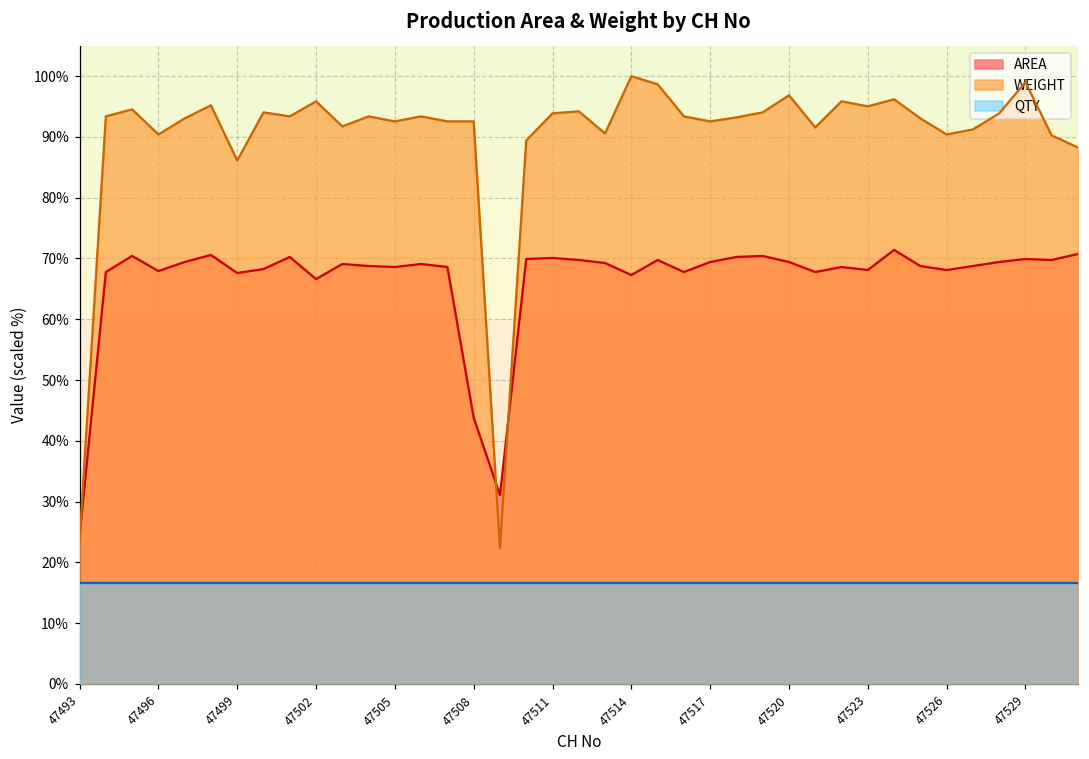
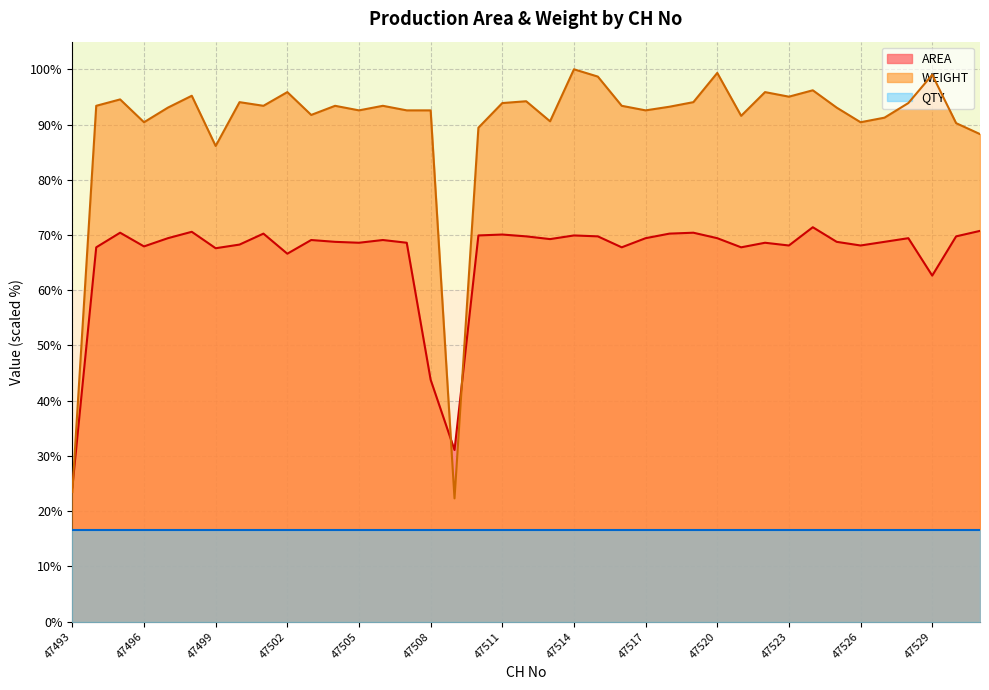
  {
    "AREA": {
      "47493": "24%",
      "47496": "68%",
      "47499": "68%",
      "47502": "67%",
      "47505": "69%",
      "47508": "44%",
      "47511": "70%",
-     "47514": "67%",
+     "47514": "70%",
      "47517": "69%",
      "47520": "69%",
      "47523": "68%",
      "47526": "68%",
-     "47529": "70%"
+     "47529": "63%"
    },
    "WEIGHT": {
      "47493": "23%",
      "47496": "90%",
      "47499": "86%",
      "47502": "96%",
      "47505": "93%",
      "47508": "93%",
      "47511": "94%",
      "47514": "100%",
      "47517": "93%",
-     "47520": "97%",
+     "47520": "99%",
      "47523": "95%",
      "47526": "90%"
    },
    "QTY": {
      "47493": "17%",
      "47496": "17%",
      "47499": "17%",
      "47502": "17%",
      "47505": "17%",
      "47508": "17%",
      "47511": "17%",
      "47514": "17%",
      "47517": "17%",
      "47520": "17%",
      "47523": "17%",
      "47526": "17%",
      "47529": "17%"
    }
  }
